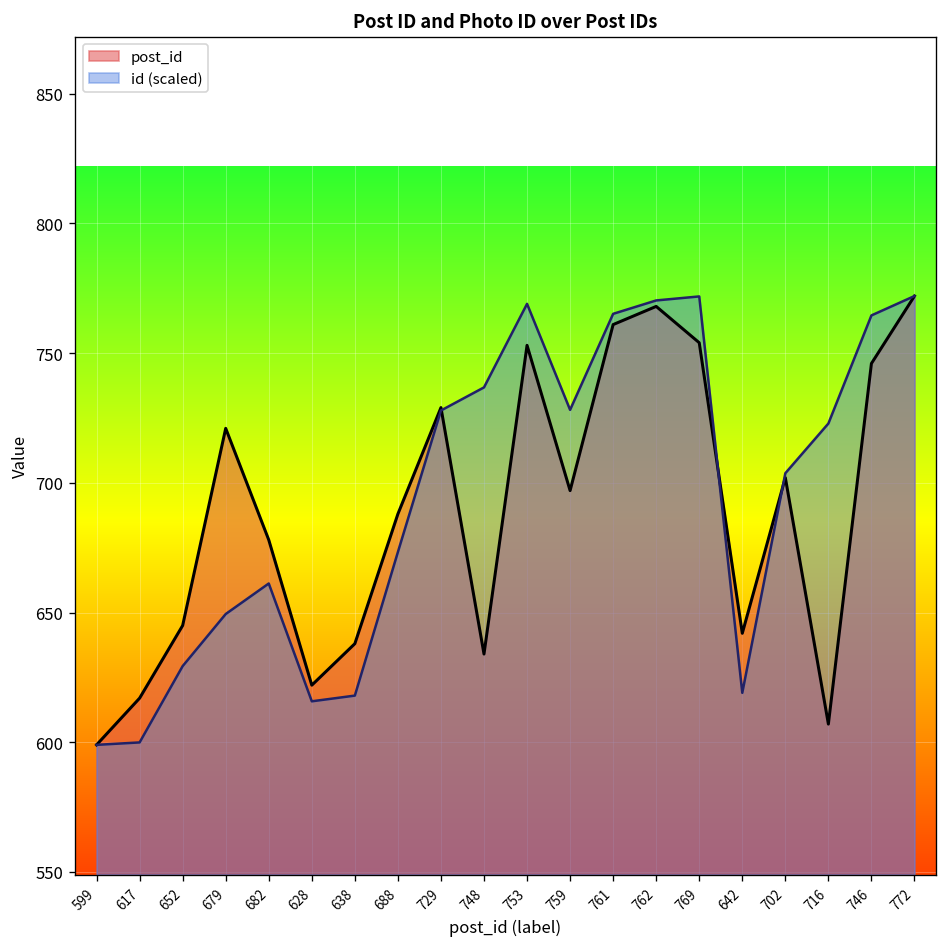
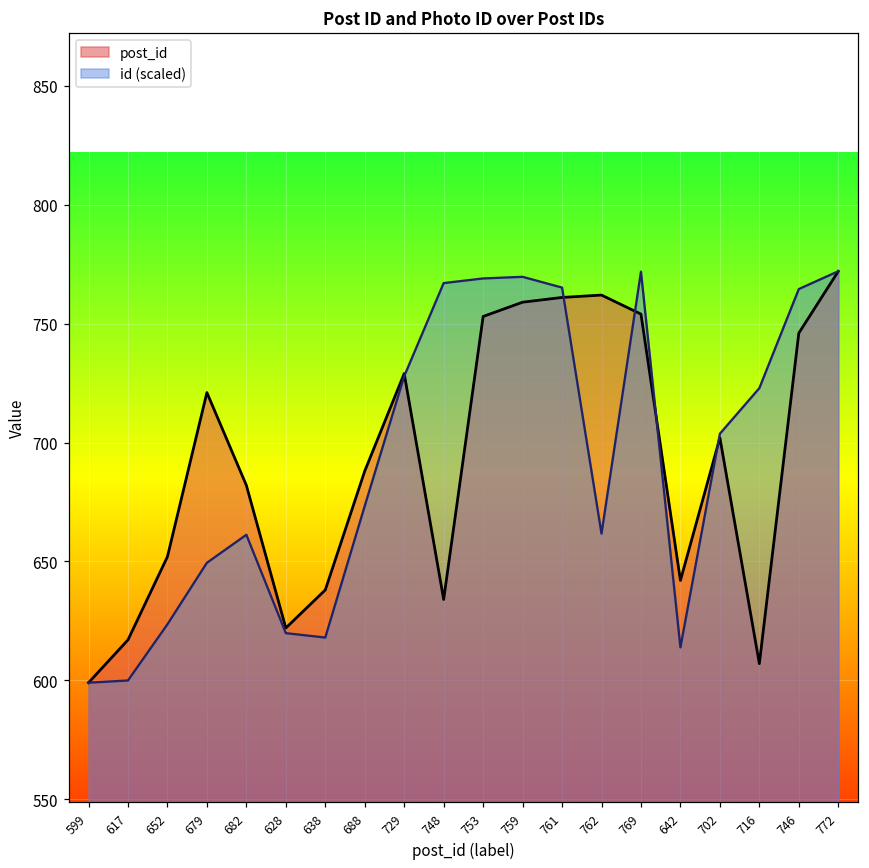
  {
    "post_id": {
      "617": 617,
-     "652": 645,
+     "652": 652,
      "679": 721,
-     "682": 678,
+     "682": 682,
      "628": 622,
      "638": 638,
      "688": 688,
      "748": 634,
      "753": 753,
-     "759": 697,
+     "759": 759,
      "761": 761,
-     "762": 768,
+     "762": 762,
      "769": 754,
      "642": 642,
      "702": 702,
      "716": 607,
      "746": 746
    },
    "id (scaled)": {
      "617": 600,
-     "652": 629,
+     "652": 624,
      "679": 649,
      "682": 661,
-     "628": 616,
+     "628": 620,
      "638": 618,
      "688": 673,
-     "748": 737,
+     "748": 767,
      "753": 769,
-     "759": 728,
+     "759": 770,
      "761": 765,
-     "762": 770,
+     "762": 662,
      "769": 772,
-     "642": 619,
+     "642": 614,
      "702": 704,
      "716": 723,
      "746": 765
    }
  }
